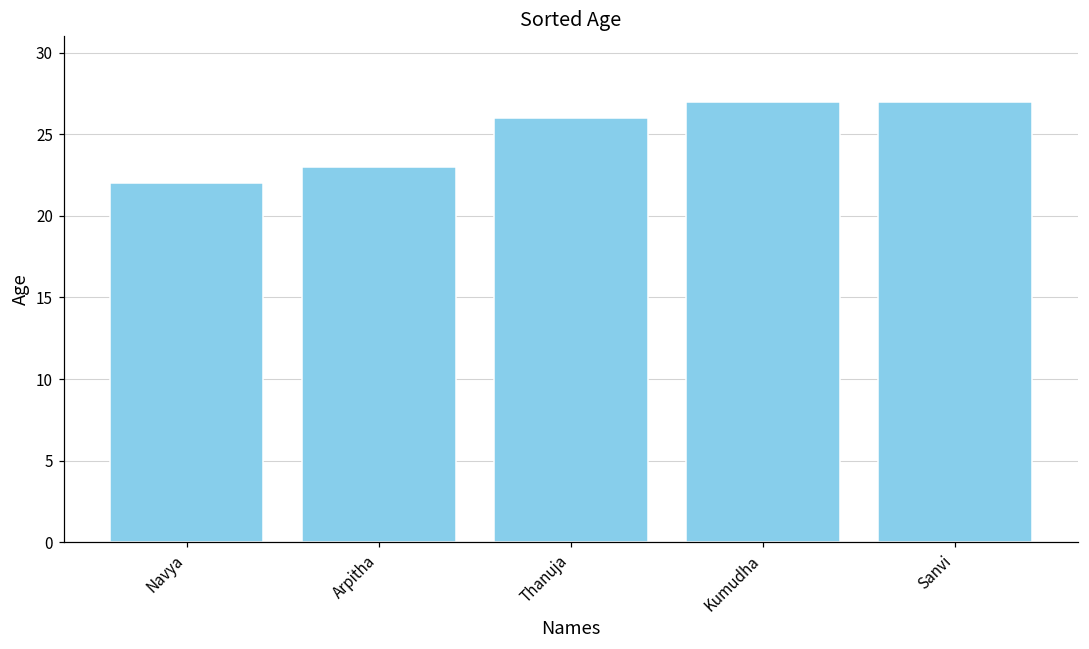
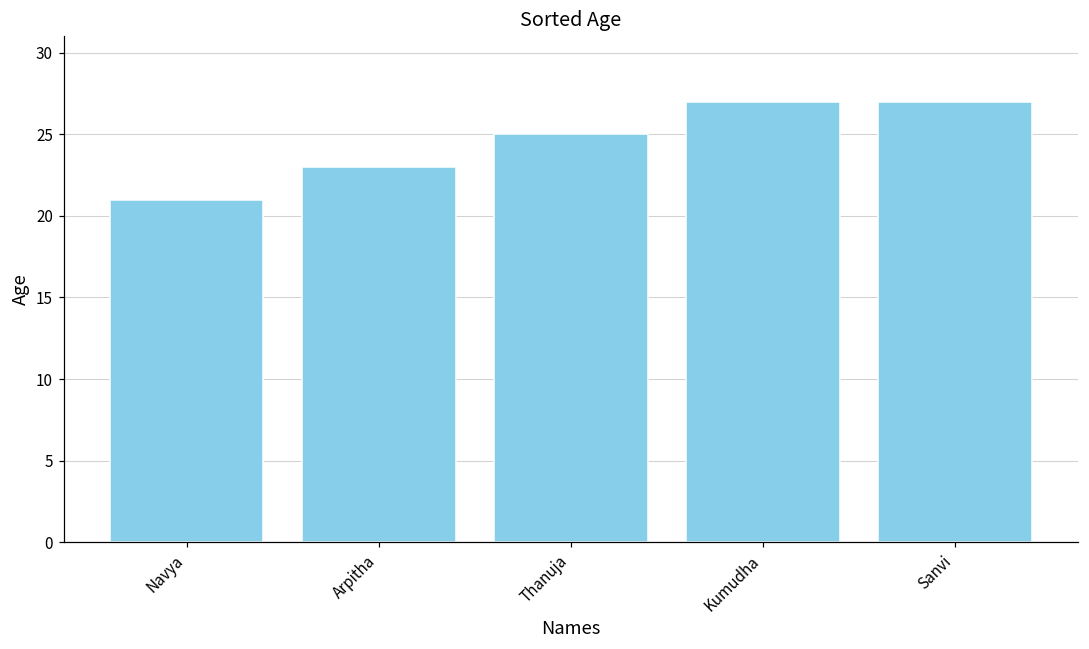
  {
-   "Navya": 22,
+   "Navya": 21,
    "Arpitha": 23,
-   "Thanuja": 26,
+   "Thanuja": 25,
    "Kumudha": 27,
    "Sanvi": 27
  }
